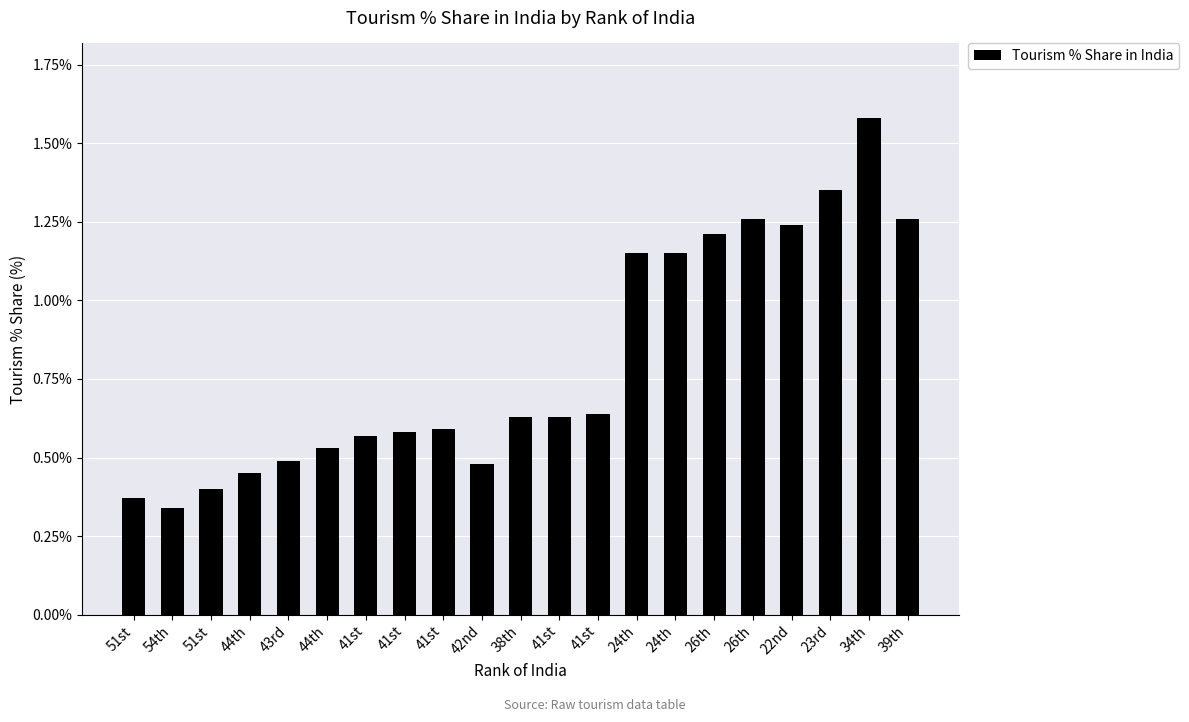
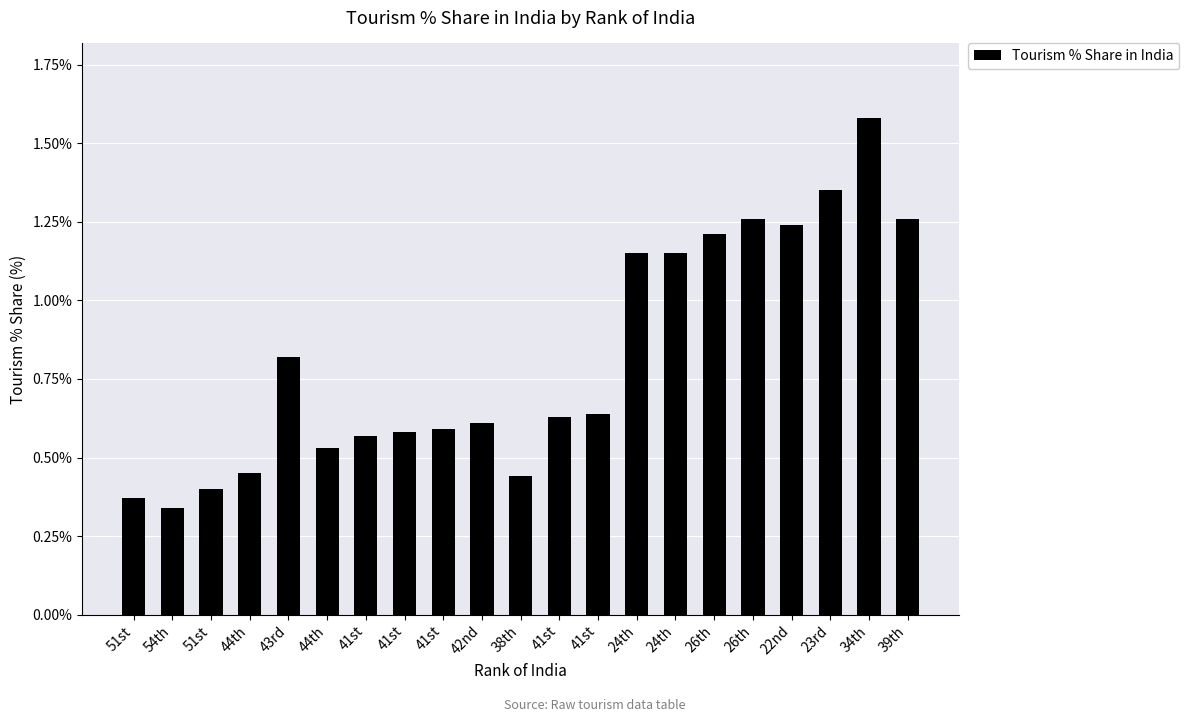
  {
    "54th": "0.34%",
-   "43rd": "0.49%",
-   "42nd": "0.48%",
-   "38th": "0.63%",
+   "43rd": "0.82%",
+   "42nd": "0.61%",
+   "38th": "0.44%",
    "22nd": "1.24%",
    "23rd": "1.35%",
    "34th": "1.58%",
    "39th": "1.26%"
  }
